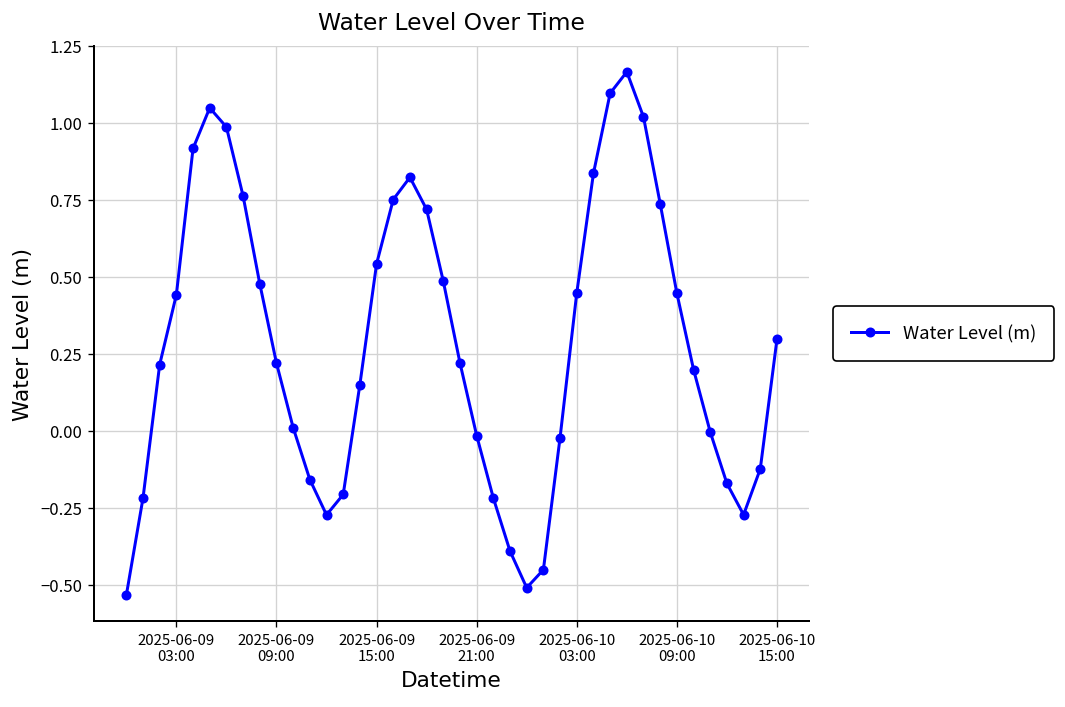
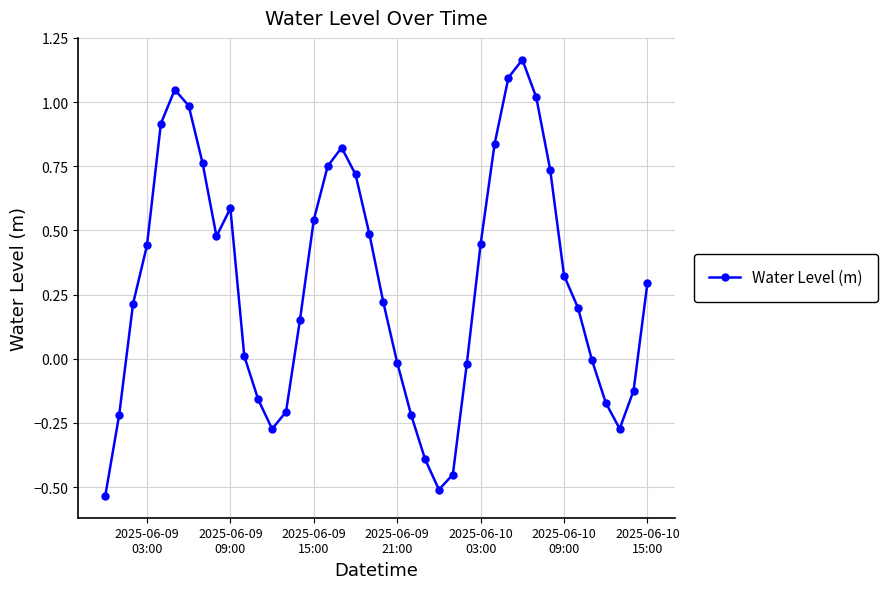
  {
    "2025-06-09 03:00": 0.44,
-   "2025-06-09 09:00": 0.22,
+   "2025-06-09 09:00": 0.59,
    "2025-06-09 15:00": 0.54,
    "2025-06-09 21:00": -0.02,
    "2025-06-10 03:00": 0.45,
-   "2025-06-10 09:00": 0.45,
+   "2025-06-10 09:00": 0.32,
    "2025-06-10 15:00": 0.30
  }
